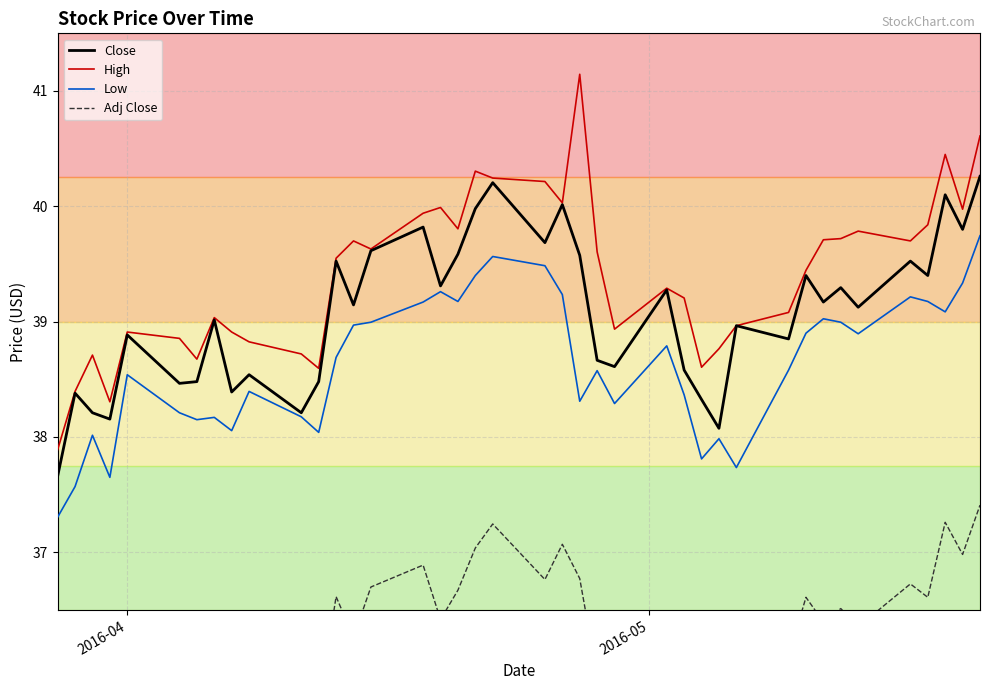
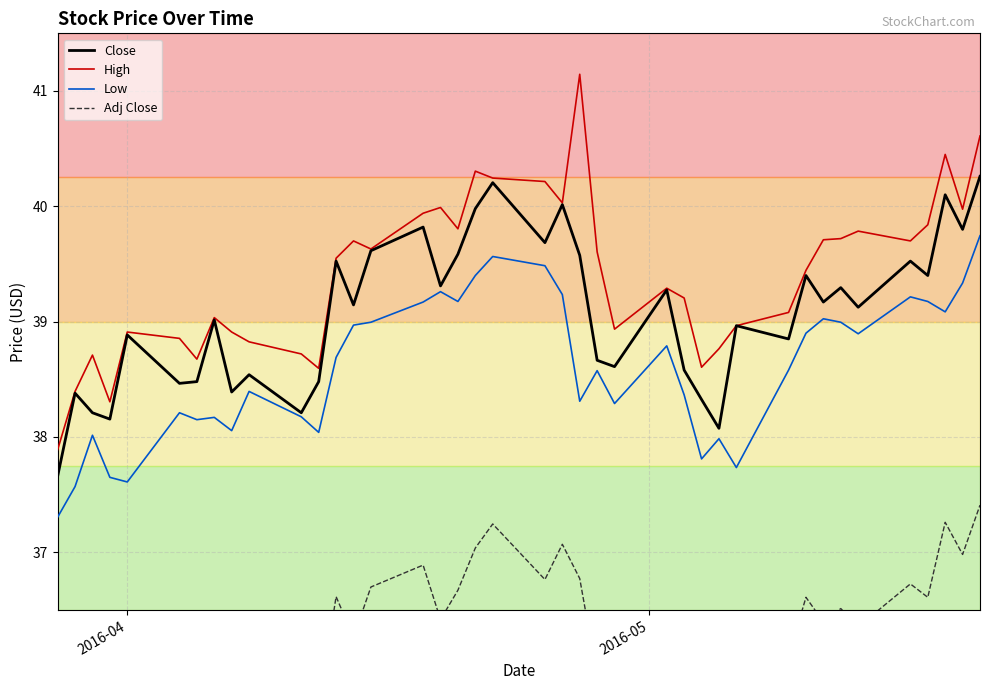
  {
    "Close": {
      "2016-04": 38.88
    },
    "High": {
      "2016-04": 38.91
    },
    "Low": {
-     "2016-04": 38.54
+     "2016-04": 37.61
    }
  }
